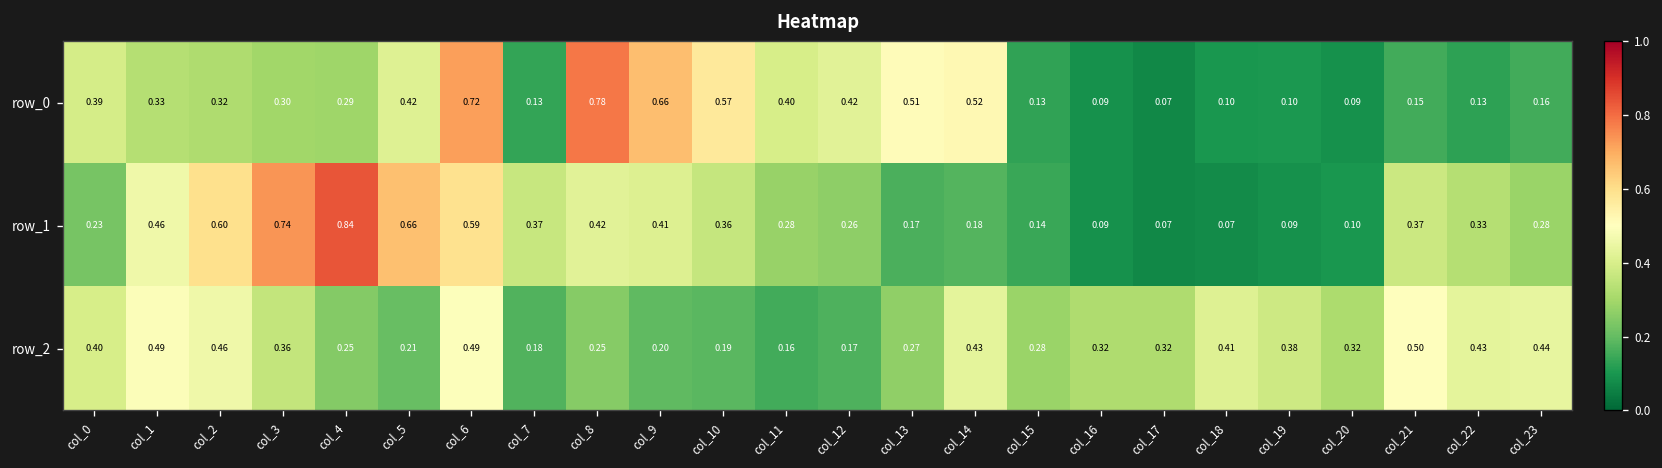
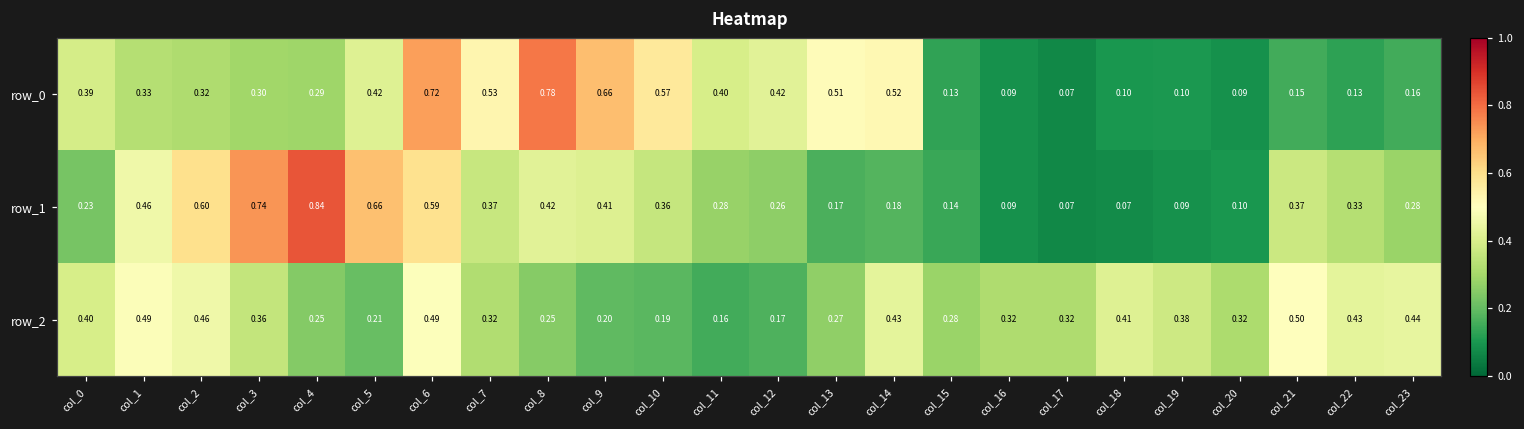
  {
    "row_0": {
      "col_0": 0.39,
      "col_1": 0.33,
      "col_2": 0.32,
      "col_3": 0.30,
      "col_4": 0.29,
      "col_5": 0.42,
      "col_6": 0.72,
-     "col_7": 0.13,
+     "col_7": 0.53,
      "col_8": 0.78,
      "col_9": 0.66,
      "col_10": 0.57,
      "col_11": 0.40,
      "col_12": 0.42,
      "col_13": 0.51,
      "col_14": 0.52,
      "col_15": 0.13,
      "col_16": 0.09,
      "col_17": 0.07,
      "col_18": 0.10,
      "col_19": 0.10,
      "col_20": 0.09,
      "col_21": 0.15,
      "col_22": 0.13,
      "col_23": 0.16
    },
    "row_1": {
      "col_0": 0.23,
      "col_1": 0.46,
      "col_2": 0.60,
      "col_3": 0.74,
      "col_4": 0.84,
      "col_5": 0.66,
      "col_6": 0.59,
      "col_7": 0.37,
      "col_8": 0.42,
      "col_9": 0.41,
      "col_10": 0.36,
      "col_11": 0.28,
      "col_12": 0.26,
      "col_13": 0.17,
      "col_14": 0.18,
      "col_15": 0.14,
      "col_16": 0.09,
      "col_17": 0.07,
      "col_18": 0.07,
      "col_19": 0.09,
      "col_20": 0.10,
      "col_21": 0.37,
      "col_22": 0.33,
      "col_23": 0.28
    },
    "row_2": {
      "col_0": 0.40,
      "col_1": 0.49,
      "col_2": 0.46,
      "col_3": 0.36,
      "col_4": 0.25,
      "col_5": 0.21,
      "col_6": 0.49,
-     "col_7": 0.18,
+     "col_7": 0.32,
      "col_8": 0.25,
      "col_9": 0.20,
      "col_10": 0.19,
      "col_11": 0.16,
      "col_12": 0.17,
      "col_13": 0.27,
      "col_14": 0.43,
      "col_15": 0.28,
      "col_16": 0.32,
      "col_17": 0.32,
      "col_18": 0.41,
      "col_19": 0.38,
      "col_20": 0.32,
      "col_21": 0.50,
      "col_22": 0.43,
      "col_23": 0.44
    }
  }
